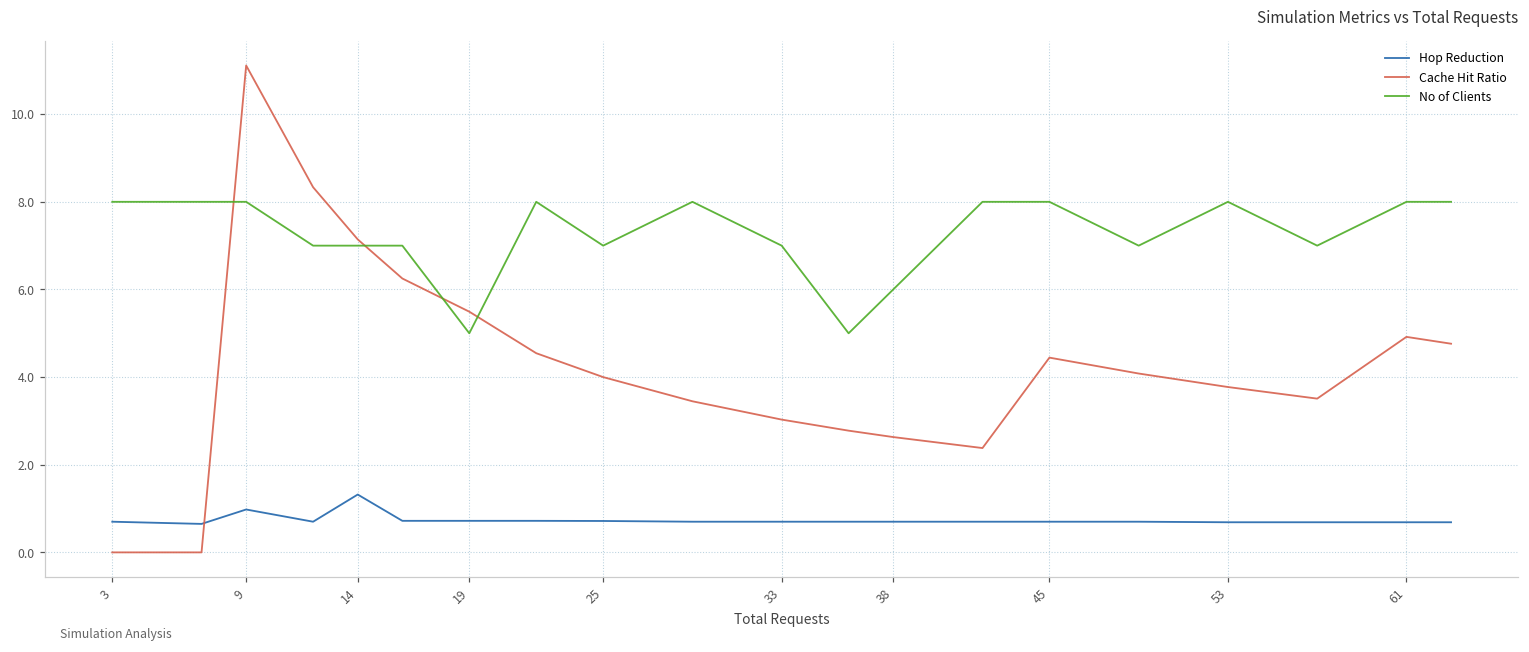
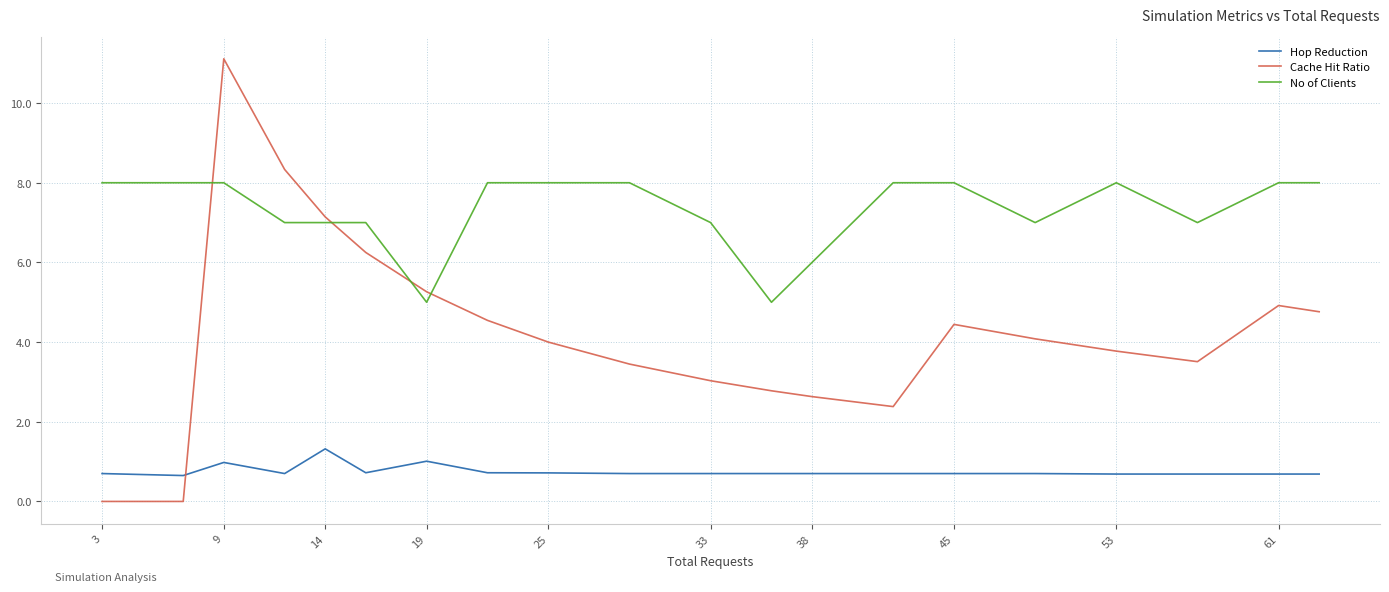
  {
    "Hop Reduction": {
      "3": 0.7,
      "9": 1.0,
      "14": 1.3,
-     "19": 0.7,
+     "19": 1.0,
      "25": 0.7,
      "33": 0.7,
      "38": 0.7,
      "45": 0.7,
      "53": 0.7,
      "61": 0.7
    },
    "Cache Hit Ratio": {
      "3": 0.0,
      "9": 11.1,
      "14": 7.1,
-     "19": 5.5,
+     "19": 5.3,
      "25": 4.0,
      "33": 3.0,
      "38": 2.6,
      "45": 4.4,
      "53": 3.8,
      "61": 4.9
    },
    "No of Clients": {
      "3": 8,
      "9": 8,
      "14": 7,
      "19": 5,
-     "25": 7,
+     "25": 8,
      "33": 7,
      "38": 6,
      "45": 8,
      "53": 8,
      "61": 8
    }
  }
